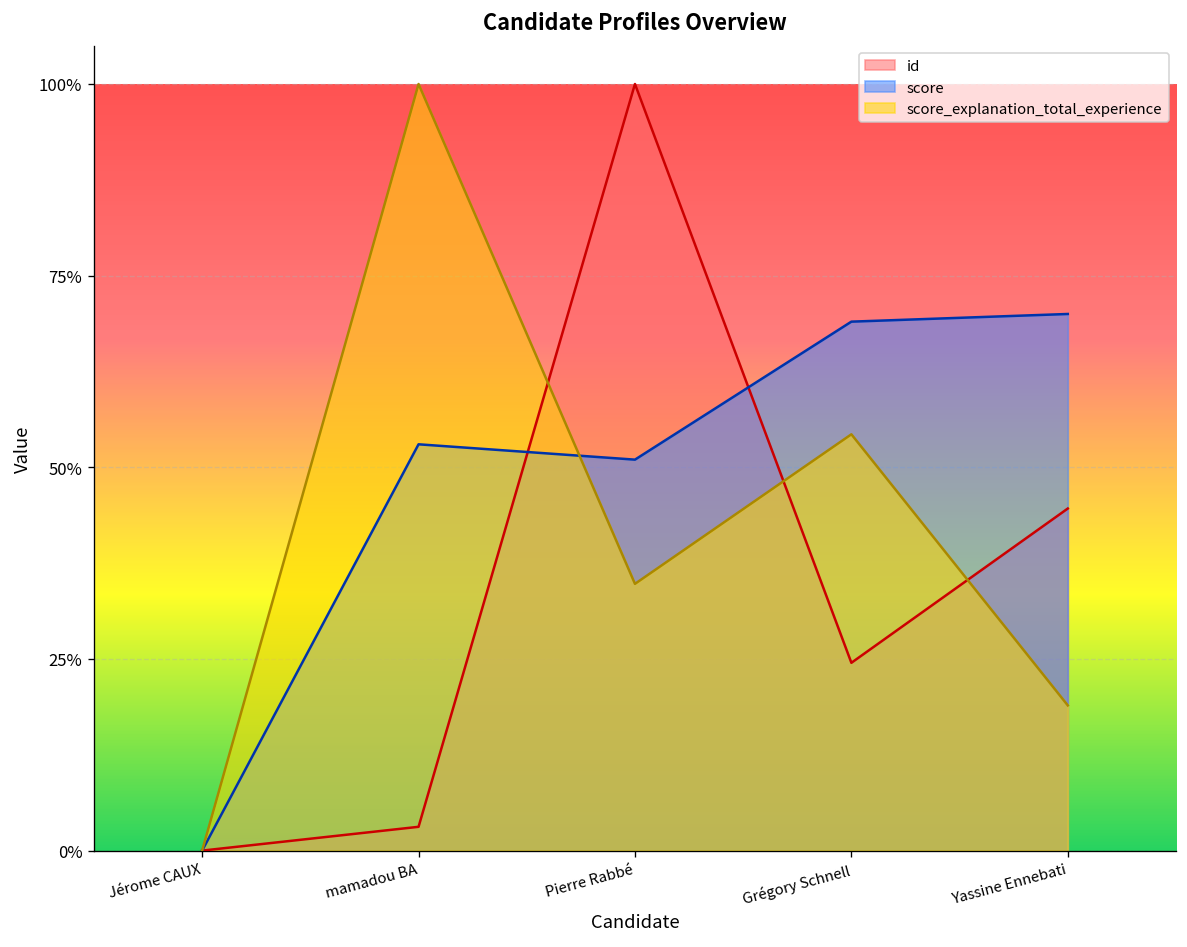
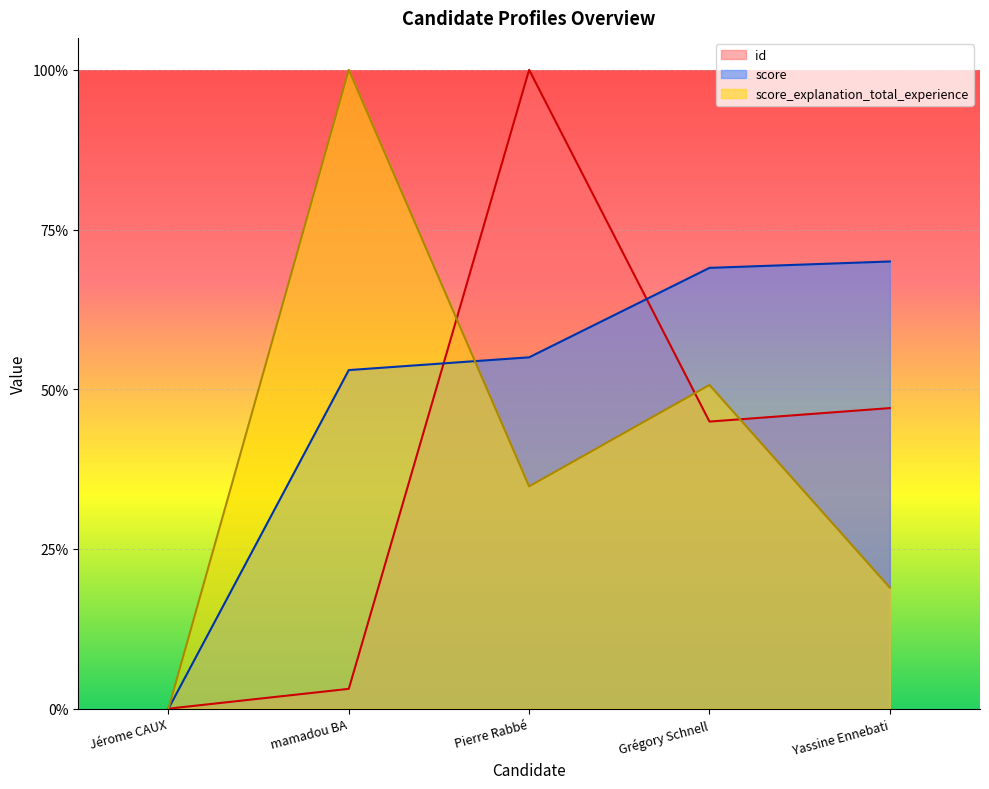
  {
    "id": {
      "mamadou BA": "3%",
      "Pierre Rabbé": "100%",
-     "Grégory Schnell": "24%",
-     "Yassine Ennebati": "45%"
+     "Grégory Schnell": "45%",
+     "Yassine Ennebati": "47%"
    },
    "score": {
      "mamadou BA": "53%",
-     "Pierre Rabbé": "51%",
+     "Pierre Rabbé": "55%",
      "Grégory Schnell": "69%",
      "Yassine Ennebati": "70%"
    },
    "score_explanation_total_experience": {
      "mamadou BA": "100%",
      "Pierre Rabbé": "35%",
-     "Grégory Schnell": "54%",
+     "Grégory Schnell": "51%",
      "Yassine Ennebati": "19%"
    }
  }
